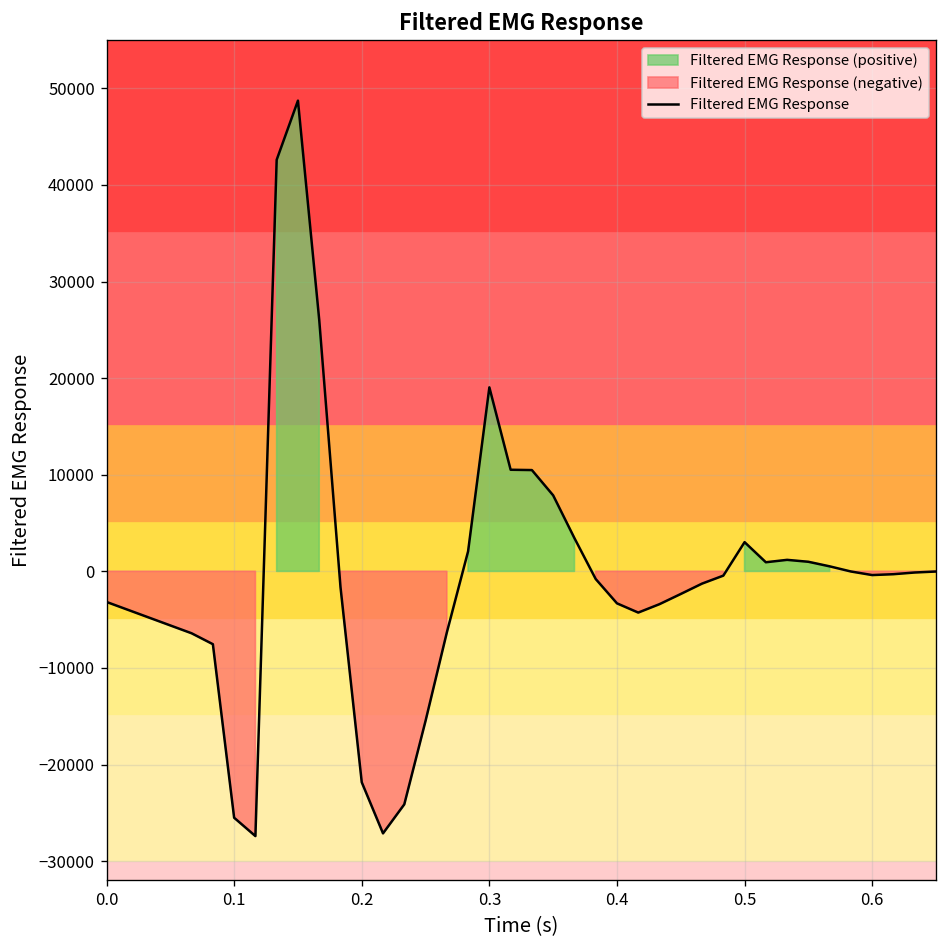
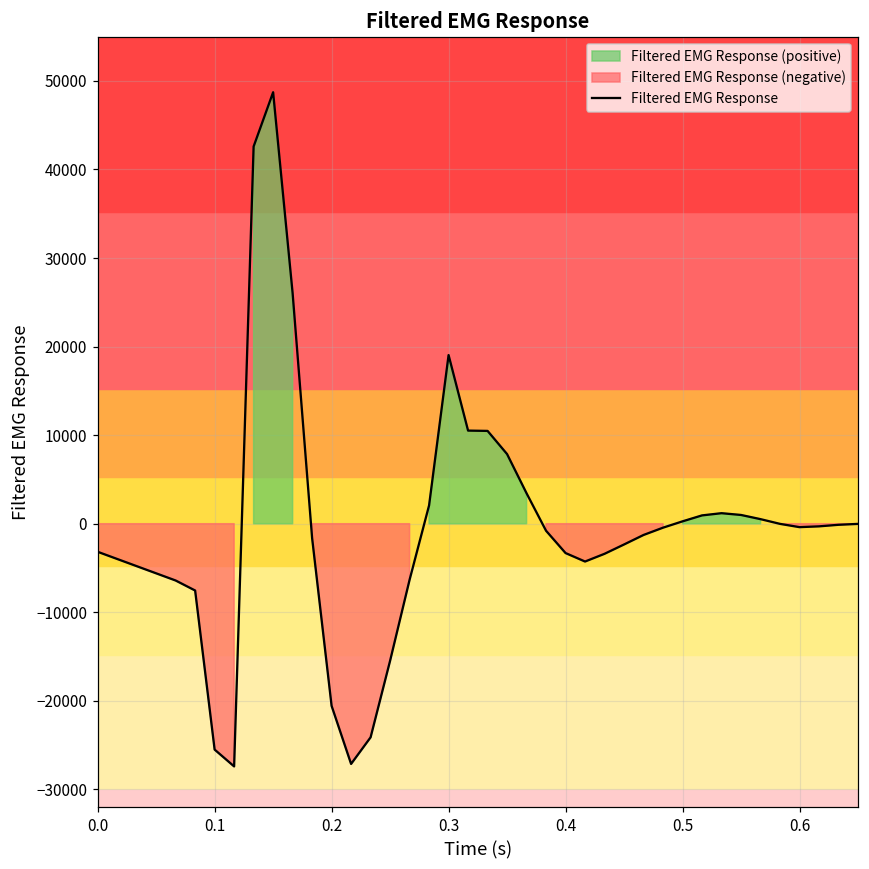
  {
    "0.0": -3000,
    "0.1": -26000,
-   "0.2": -22000,
+   "0.2": -21000,
    "0.3": 19000,
    "0.4": -3000,
-   "0.5": 3000,
+   "0.5": 0,
    "0.6": 0
  }
